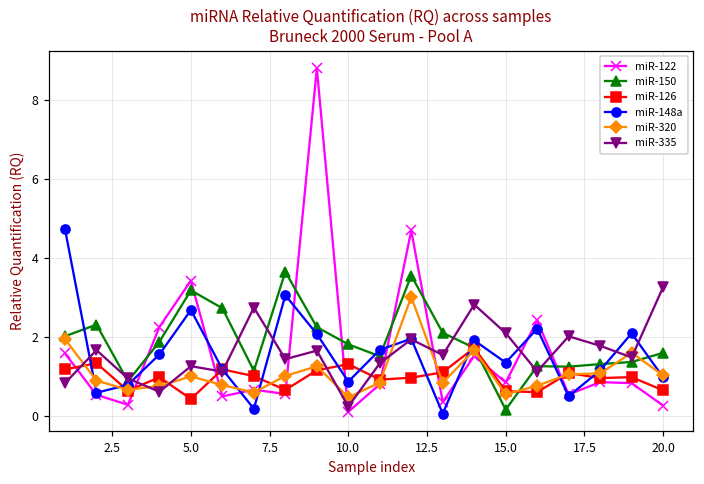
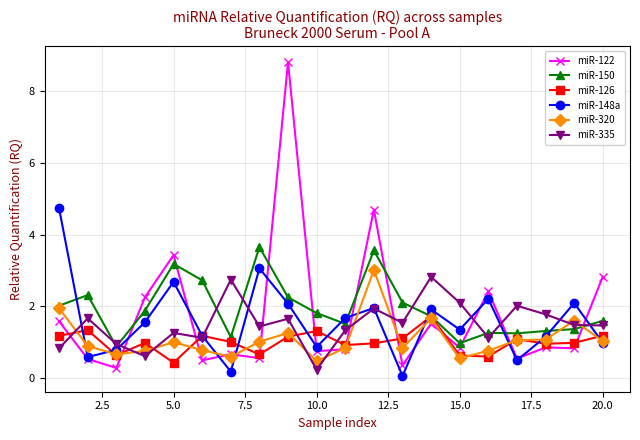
  {
    "miR-122": {
      "5.0": 3.4,
-     "10.0": 0.1,
+     "10.0": 0.8,
      "15.0": 0.9,
-     "20.0": 0.3
+     "20.0": 2.8
    },
    "miR-150": {
      "5.0": 3.2,
      "10.0": 1.8,
-     "15.0": 0.2,
+     "15.0": 1.0,
      "20.0": 1.6
    },
    "miR-126": {
      "5.0": 0.4,
      "10.0": 1.3,
      "15.0": 0.6,
-     "20.0": 0.7
+     "20.0": 1.2
    },
    "miR-148a": {
      "5.0": 2.7,
      "10.0": 0.9,
      "15.0": 1.4
    },
    "miR-320": {
      "5.0": 1.0,
      "10.0": 0.5,
      "15.0": 0.6
    },
    "miR-335": {
      "5.0": 1.3,
      "10.0": 0.2,
      "15.0": 2.1,
-     "20.0": 3.3
+     "20.0": 1.5
    }
  }
